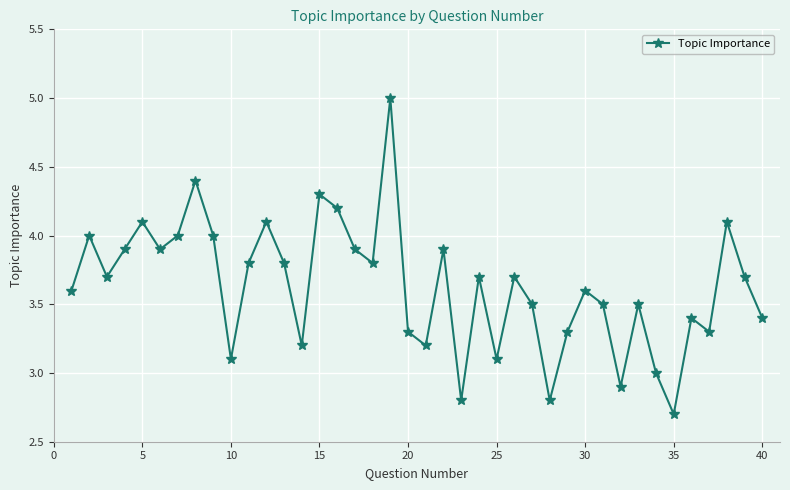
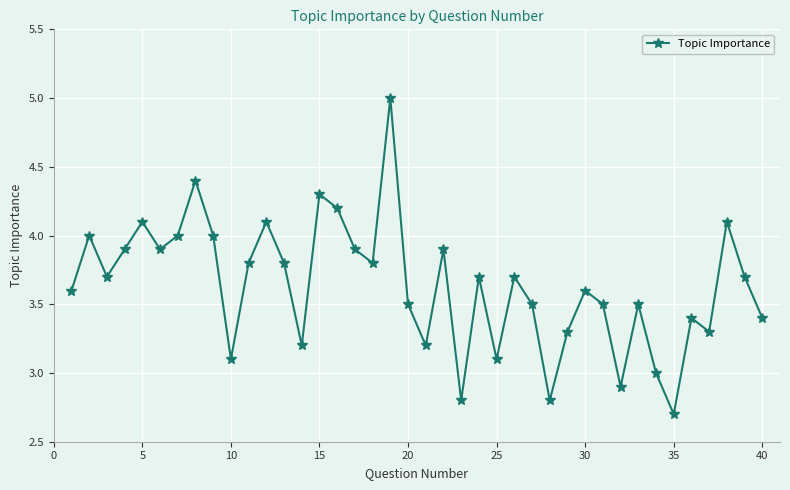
  {
    "5": 4.1,
    "10": 3.1,
    "15": 4.3,
-   "20": 3.3,
+   "20": 3.5,
    "25": 3.1,
    "30": 3.6,
    "35": 2.7,
    "40": 3.4
  }
